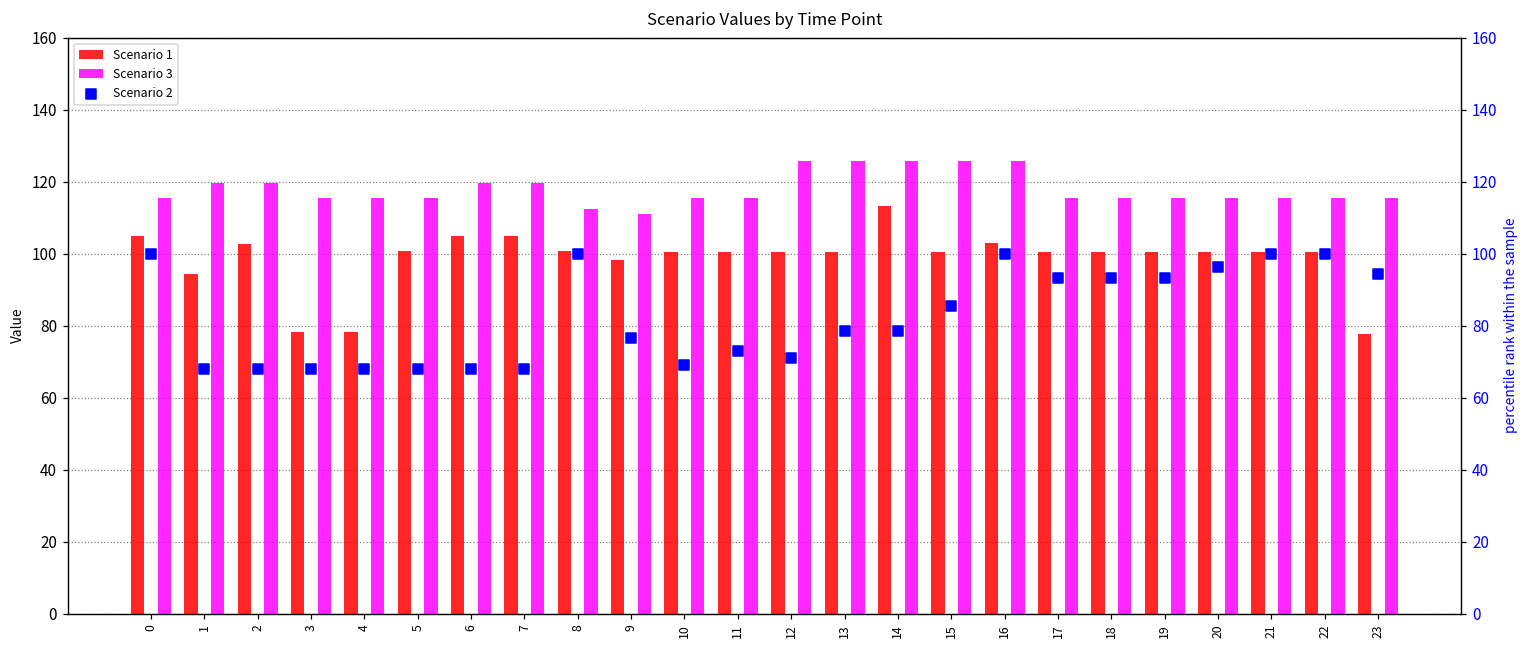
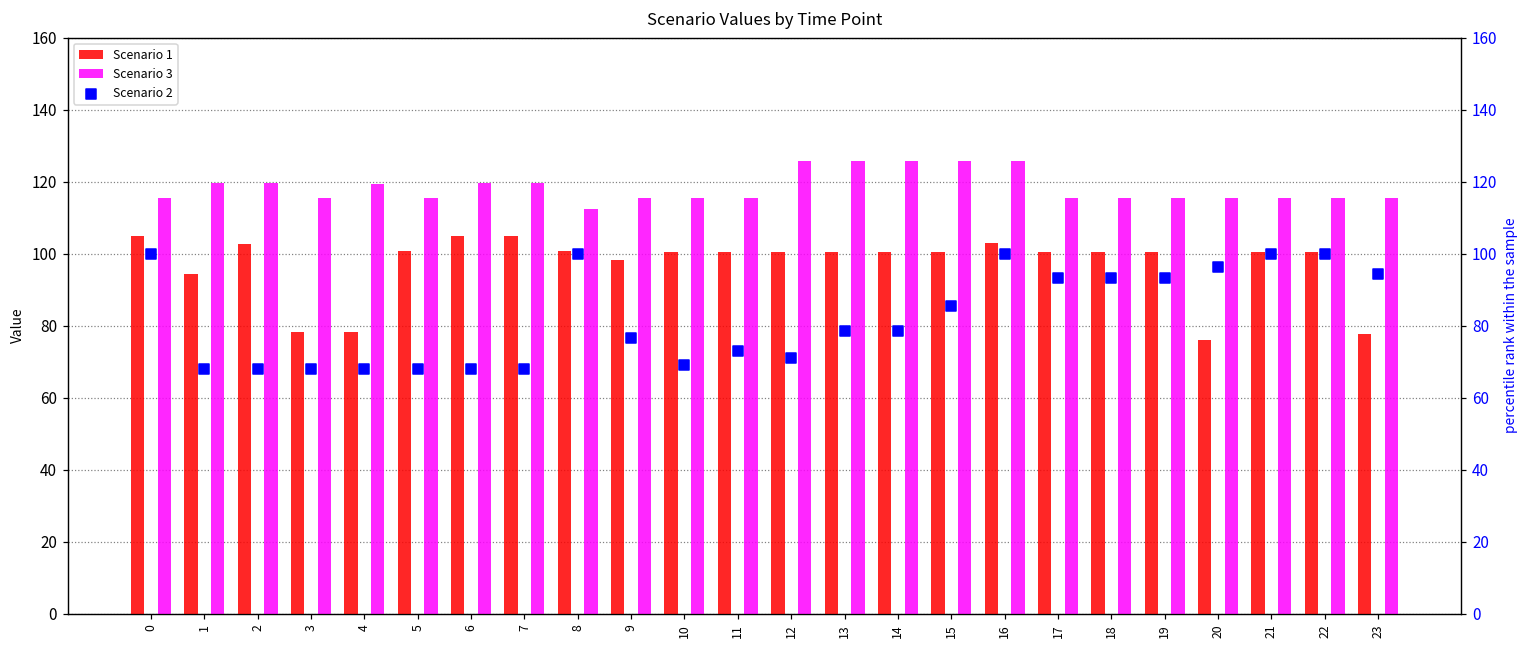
  {
    "Scenario 1": {
      "0": 105,
      "1": 94,
      "2": 103,
      "3": 78,
      "4": 78,
      "5": 101,
      "6": 105,
      "7": 105,
      "8": 101,
      "9": 98,
      "10": 100,
      "11": 100,
      "12": 100,
      "13": 100,
-     "14": 113,
+     "14": 100,
      "15": 100,
      "16": 103,
      "17": 100,
      "18": 100,
      "19": 100,
-     "20": 100,
+     "20": 76,
      "21": 100,
      "22": 100,
      "23": 78
    },
    "Scenario 3": {
      "0": 115,
      "1": 120,
      "2": 120,
      "3": 115,
-     "4": 115,
+     "4": 119,
      "5": 115,
      "6": 120,
      "7": 120,
      "8": 112,
-     "9": 111,
+     "9": 115,
      "10": 115,
      "11": 115,
      "12": 126,
      "13": 126,
      "14": 126,
      "15": 126,
      "16": 126,
      "17": 115,
      "18": 115,
      "19": 115,
      "20": 115,
      "21": 115,
      "22": 115,
      "23": 115
    }
  }
